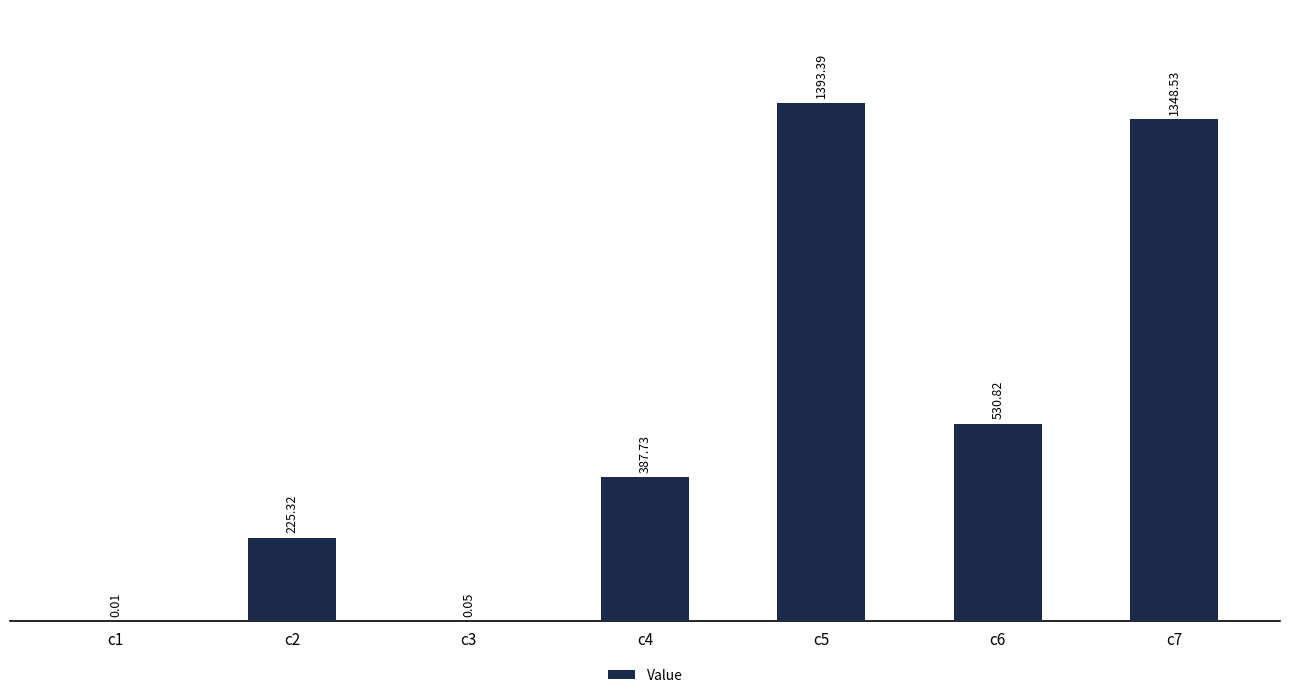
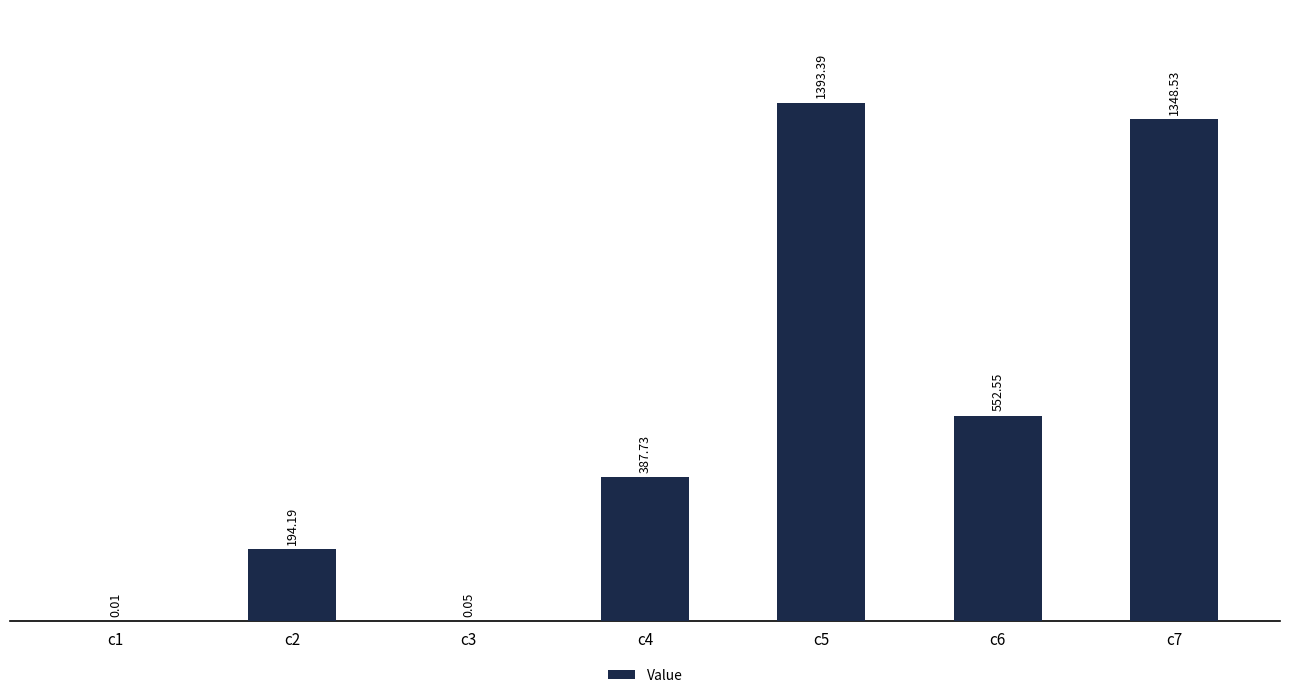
  {
    "c1": 0.01,
-   "c2": 225.32,
+   "c2": 194.19,
    "c3": 0.05,
    "c4": 387.73,
    "c5": 1393.39,
-   "c6": 530.82,
+   "c6": 552.55,
    "c7": 1348.53
  }
